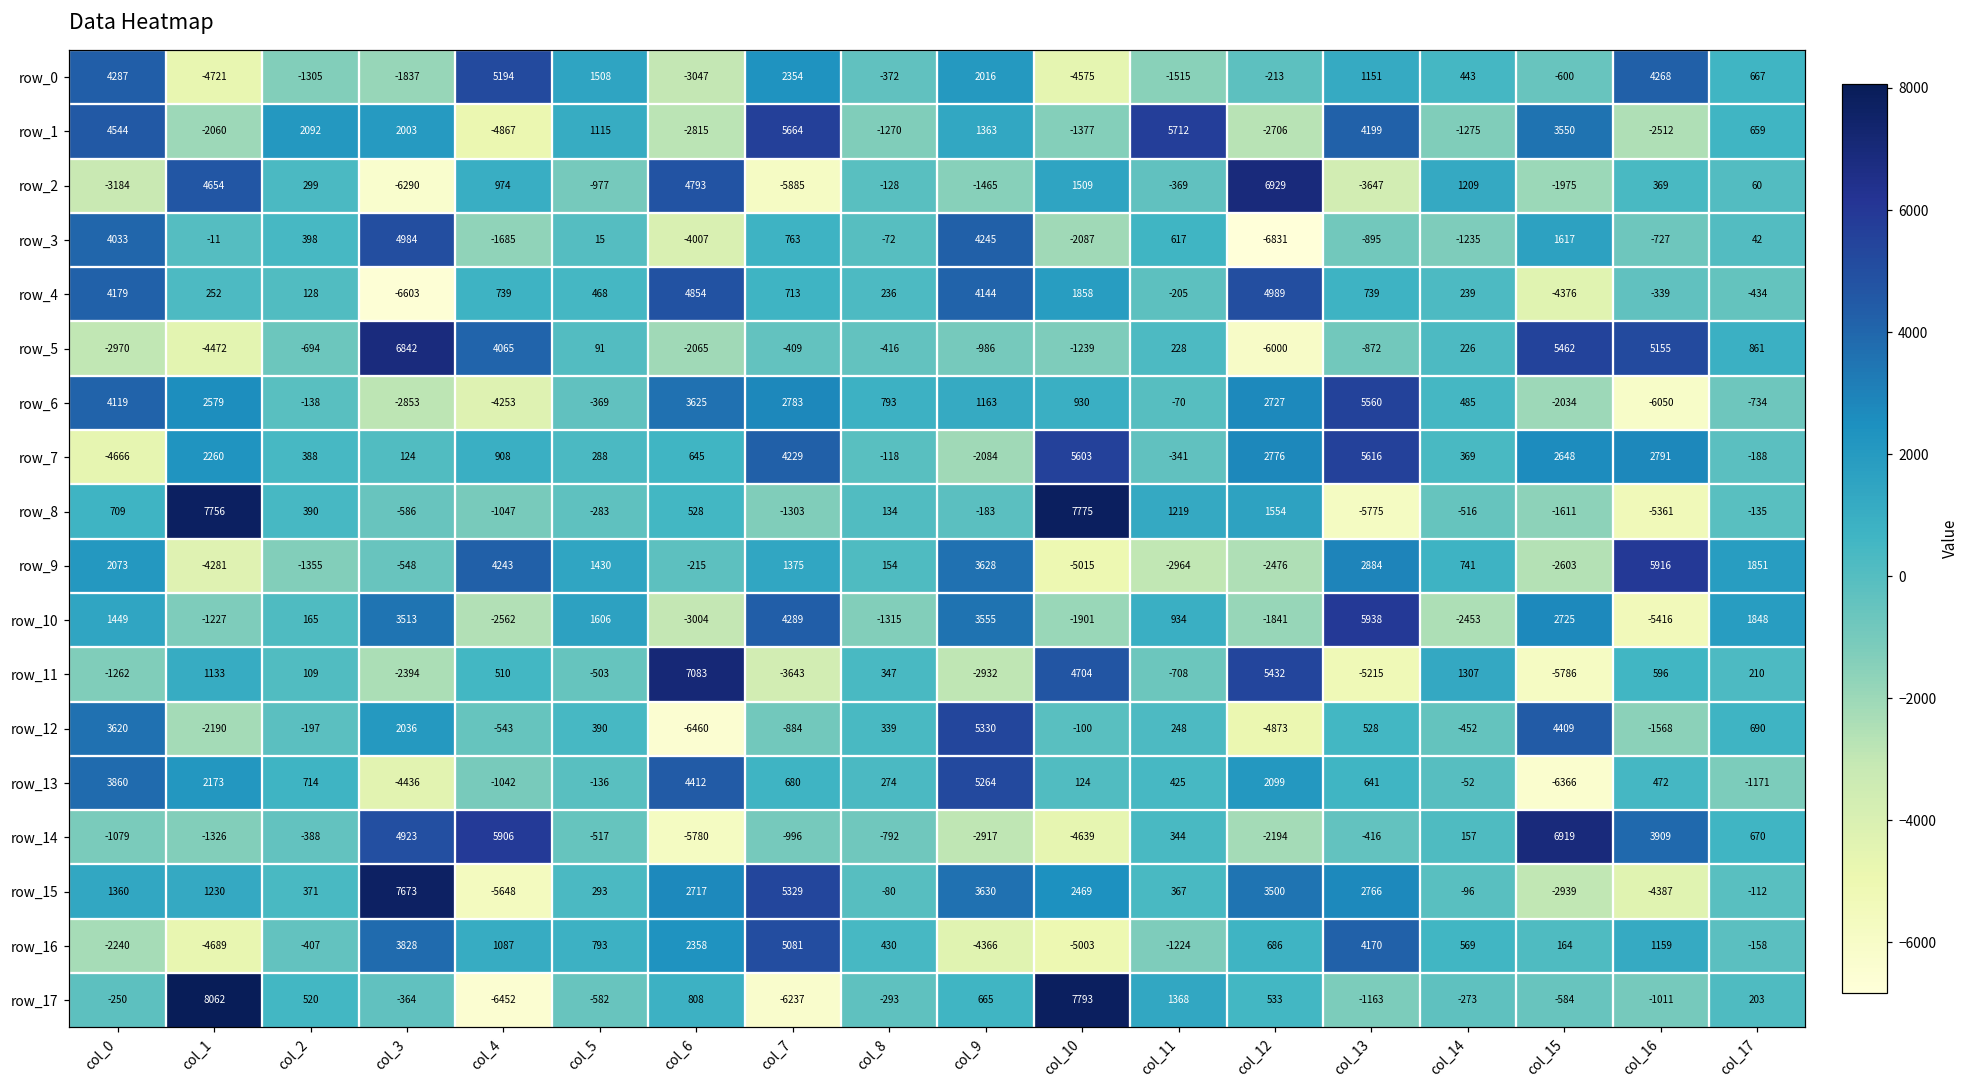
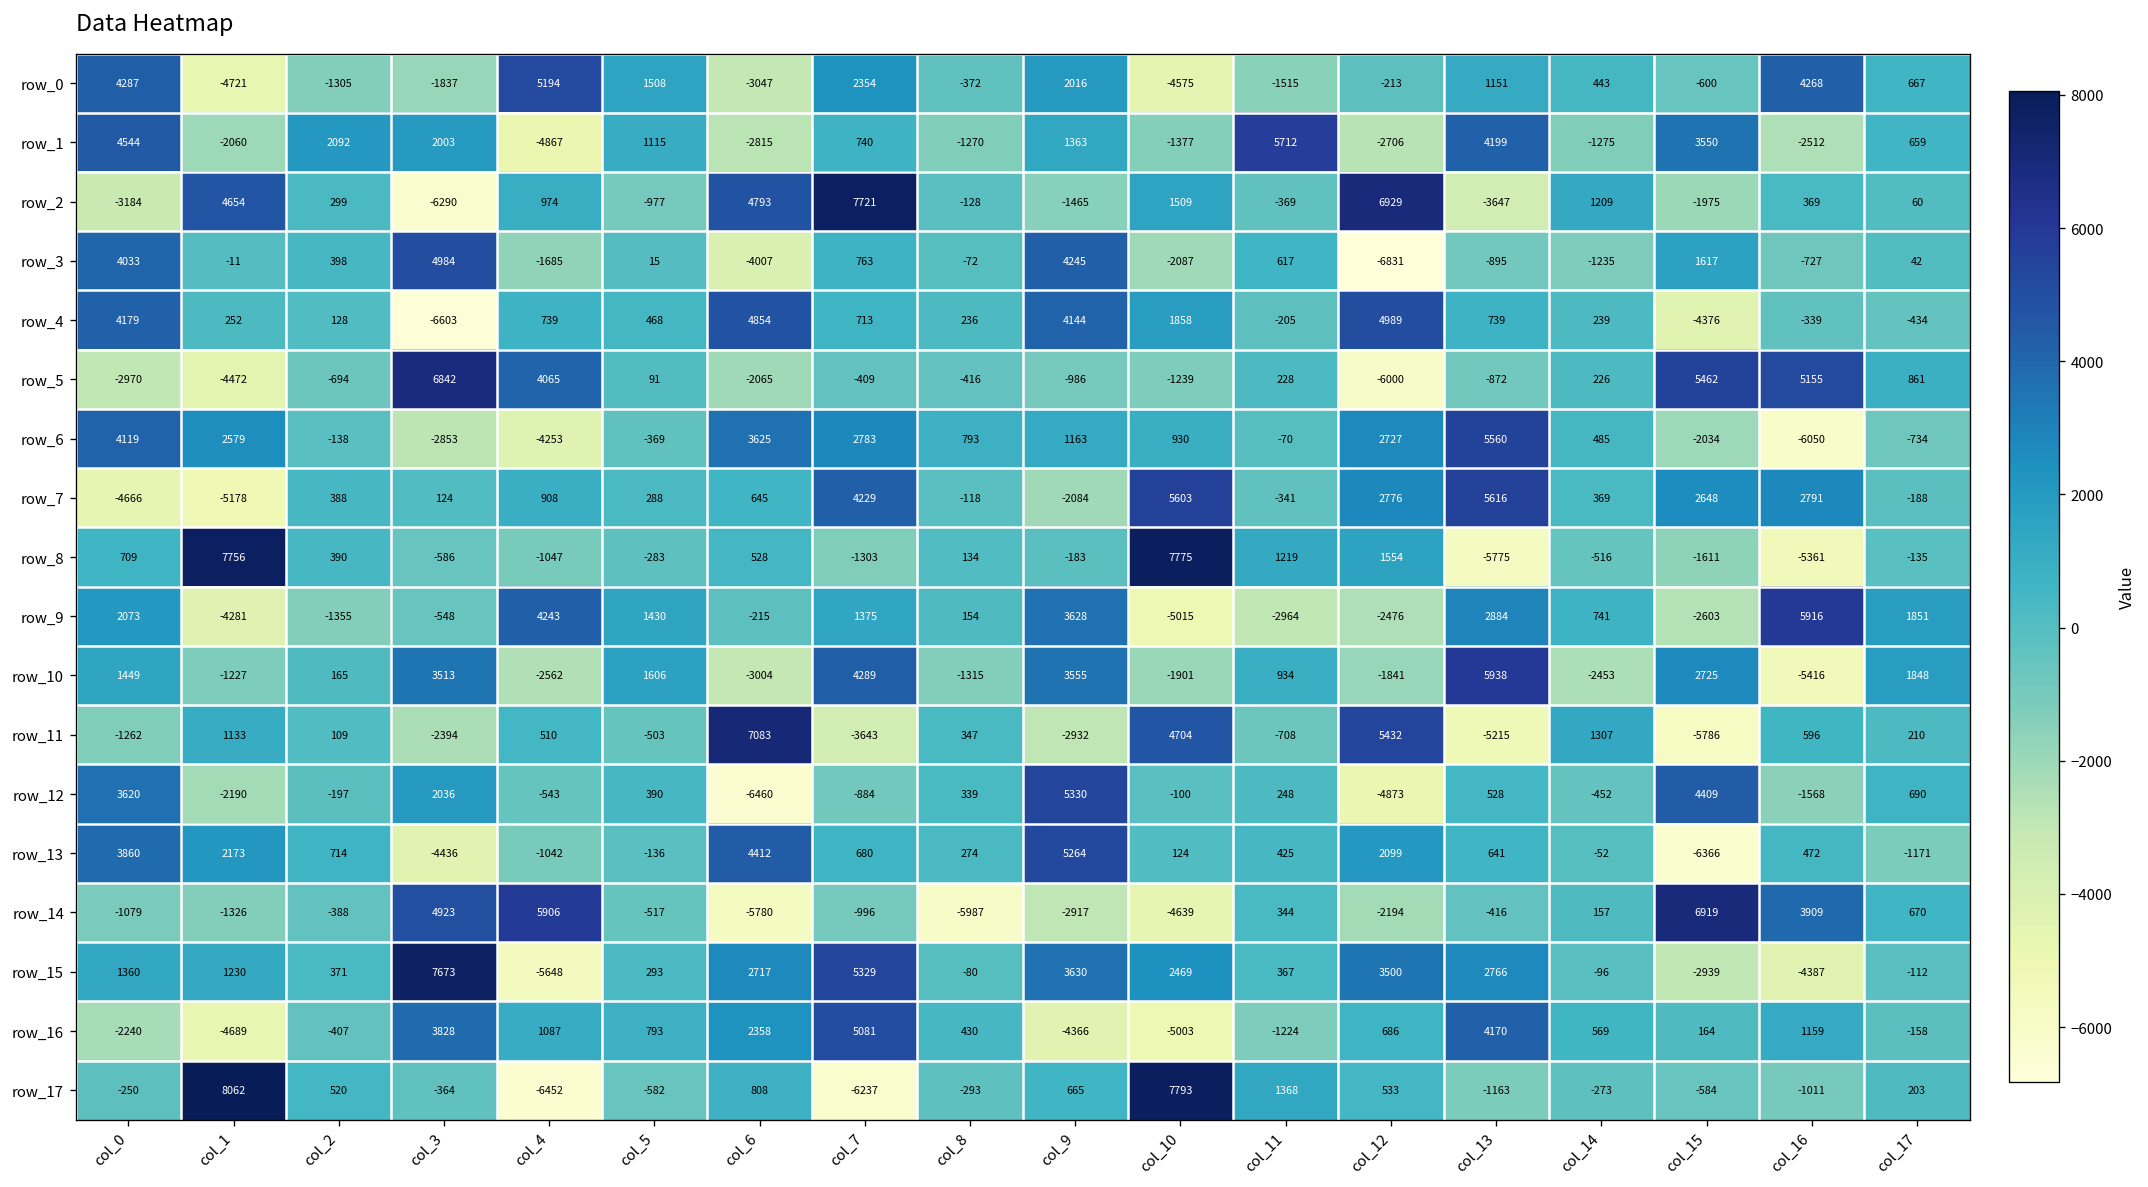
  {
    "row_1": {
      "col_0": 4544,
      "col_1": -2060,
      "col_2": 2092,
      "col_3": 2003,
      "col_4": -4867,
      "col_5": 1115,
      "col_6": -2815,
-     "col_7": 5664,
+     "col_7": 740,
      "col_8": -1270,
      "col_9": 1363,
      "col_10": -1377,
      "col_11": 5712,
      "col_12": -2706,
      "col_13": 4199,
      "col_14": -1275,
      "col_15": 3550,
      "col_16": -2512,
      "col_17": 659
    },
    "row_2": {
      "col_0": -3184,
      "col_1": 4654,
      "col_2": 299,
      "col_3": -6290,
      "col_4": 974,
      "col_5": -977,
      "col_6": 4793,
-     "col_7": -5885,
+     "col_7": 7721,
      "col_8": -128,
      "col_9": -1465,
      "col_10": 1509,
      "col_11": -369,
      "col_12": 6929,
      "col_13": -3647,
      "col_14": 1209,
      "col_15": -1975,
      "col_16": 369,
      "col_17": 60
    },
    "row_7": {
      "col_0": -4666,
-     "col_1": 2260,
+     "col_1": -5178,
      "col_2": 388,
      "col_3": 124,
      "col_4": 908,
      "col_5": 288,
      "col_6": 645,
      "col_7": 4229,
      "col_8": -118,
      "col_9": -2084,
      "col_10": 5603,
      "col_11": -341,
      "col_12": 2776,
      "col_13": 5616,
      "col_14": 369,
      "col_15": 2648,
      "col_16": 2791,
      "col_17": -188
    },
    "row_14": {
      "col_0": -1079,
      "col_1": -1326,
      "col_2": -388,
      "col_3": 4923,
      "col_4": 5906,
      "col_5": -517,
      "col_6": -5780,
      "col_7": -996,
-     "col_8": -792,
+     "col_8": -5987,
      "col_9": -2917,
      "col_10": -4639,
      "col_11": 344,
      "col_12": -2194,
      "col_13": -416,
      "col_14": 157,
      "col_15": 6919,
      "col_16": 3909,
      "col_17": 670
    }
  }
